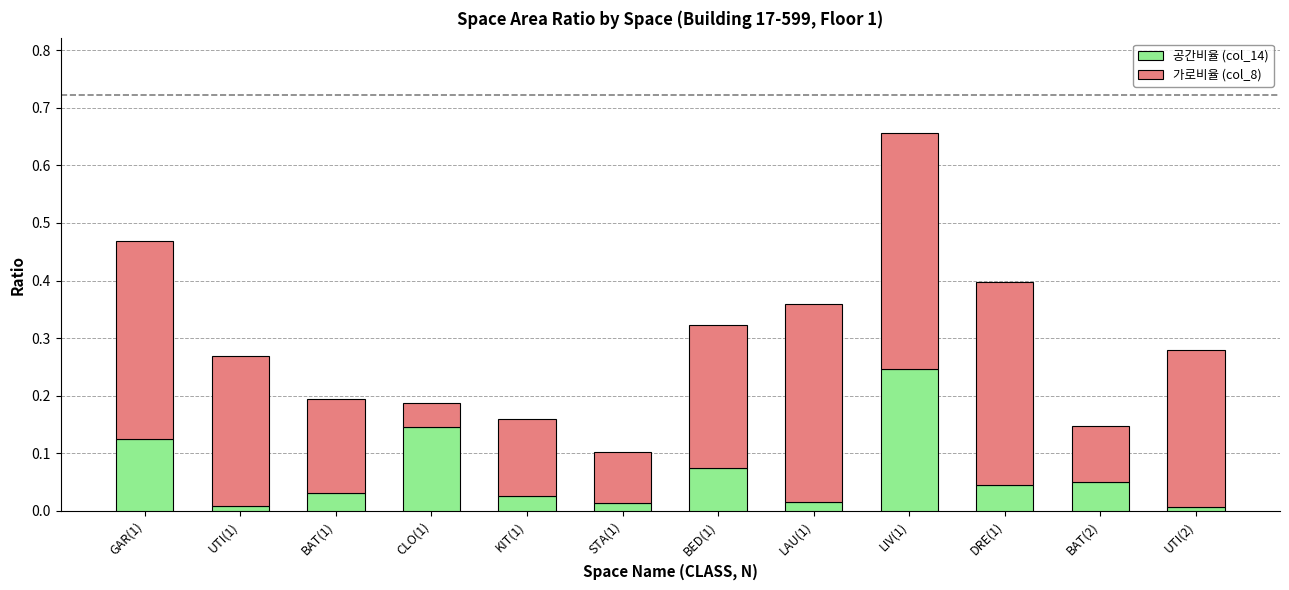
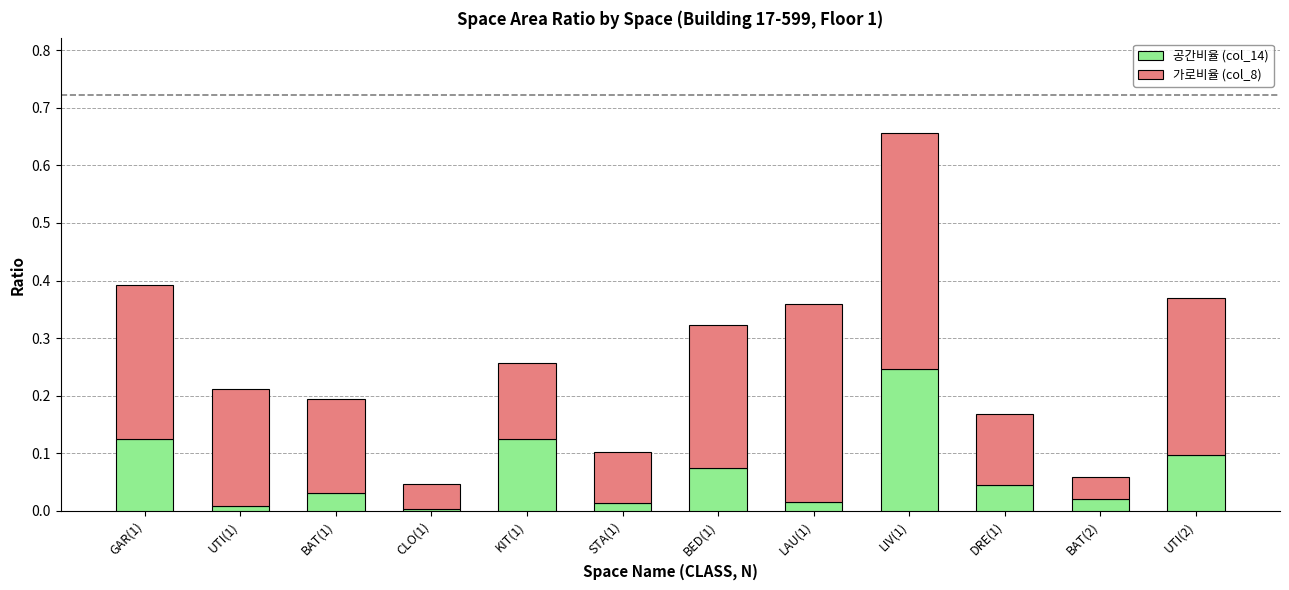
  {
    "공간비율 (col_14)": {
      "GAR(1)": 0.13,
      "UTI(1)": 0.01,
      "BAT(1)": 0.03,
-     "CLO(1)": 0.15,
-     "KIT(1)": 0.03,
+     "CLO(1)": 0.00,
+     "KIT(1)": 0.12,
      "STA(1)": 0.01,
      "BED(1)": 0.07,
      "LAU(1)": 0.02,
      "LIV(1)": 0.25,
      "DRE(1)": 0.04,
-     "BAT(2)": 0.05,
-     "UTI(2)": 0.01
+     "BAT(2)": 0.02,
+     "UTI(2)": 0.10
    },
    "가로비율 (col_8)": {
-     "GAR(1)": 0.34,
-     "UTI(1)": 0.26,
+     "GAR(1)": 0.27,
+     "UTI(1)": 0.20,
      "BAT(1)": 0.16,
      "CLO(1)": 0.04,
      "KIT(1)": 0.13,
      "STA(1)": 0.09,
      "BED(1)": 0.25,
      "LAU(1)": 0.34,
      "LIV(1)": 0.41,
-     "DRE(1)": 0.35,
-     "BAT(2)": 0.10,
+     "DRE(1)": 0.12,
+     "BAT(2)": 0.04,
      "UTI(2)": 0.27
    }
  }
